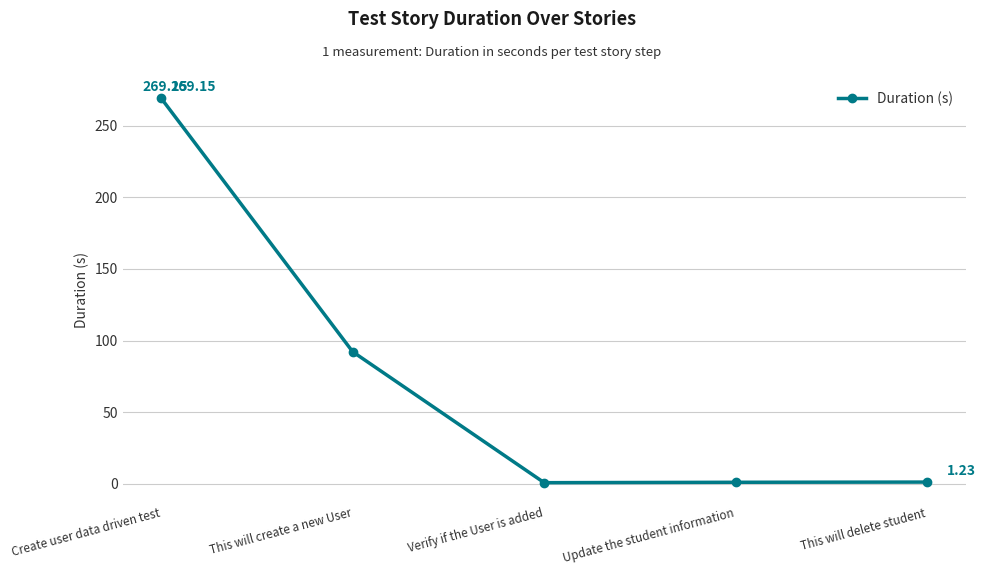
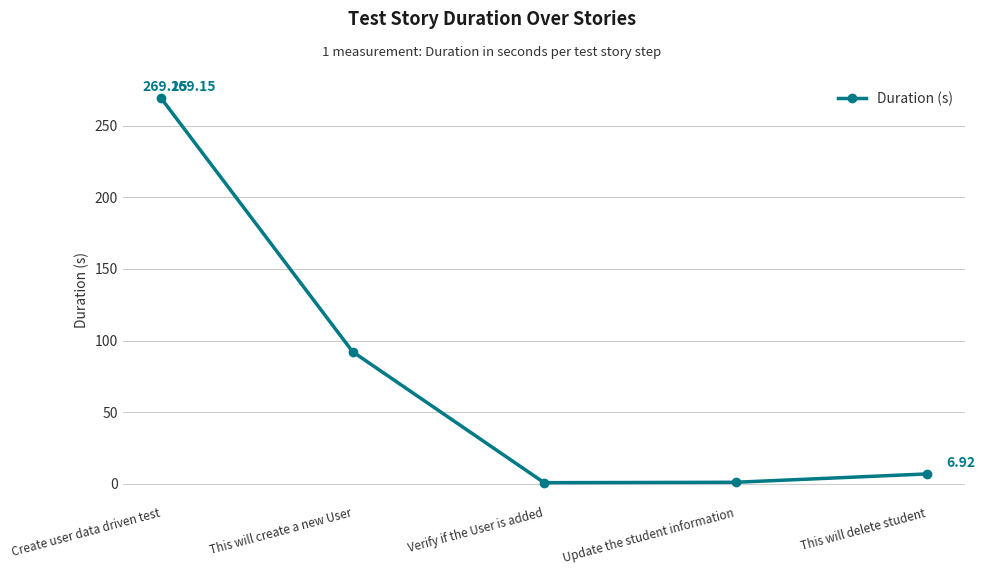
  {
-   "This will delete student": 1.23
+   "This will delete student": 6.92
  }
